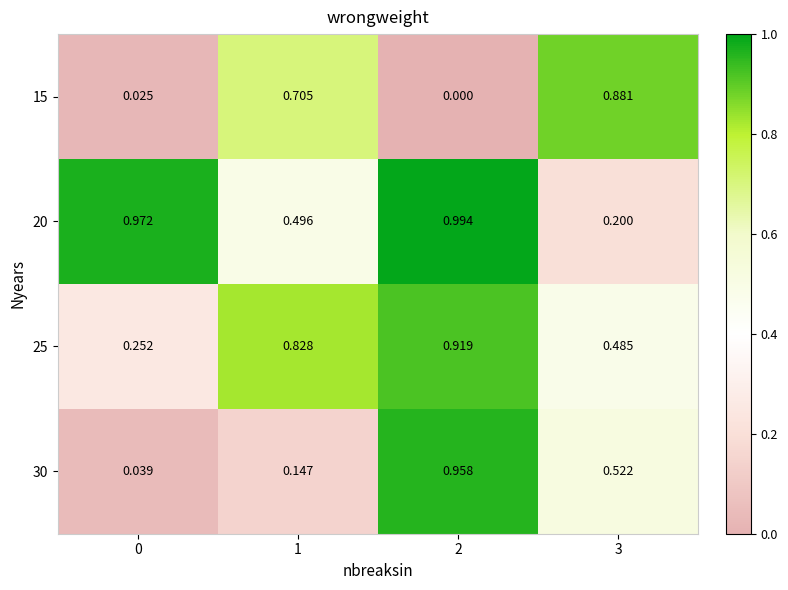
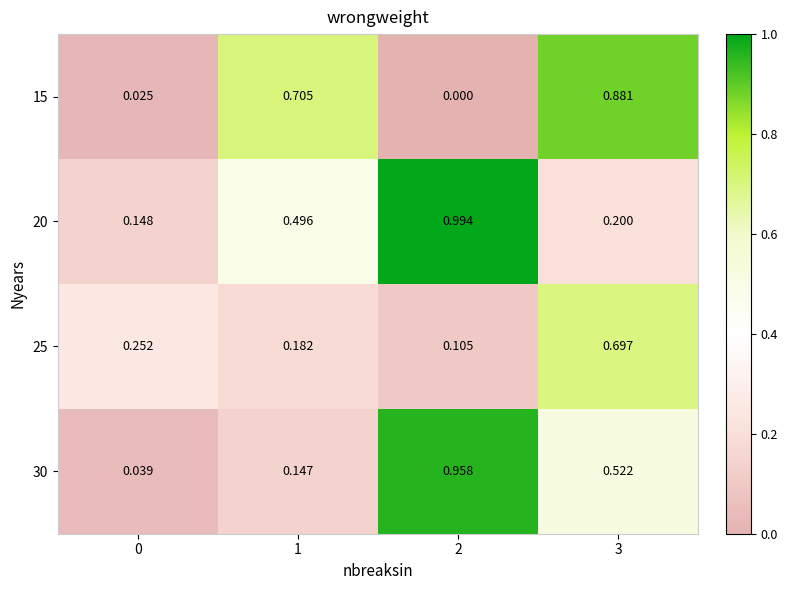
  {
    "15": {
      "0": 0.025,
      "1": 0.705,
      "2": 0.000,
      "3": 0.881
    },
    "20": {
-     "0": 0.972,
+     "0": 0.148,
      "1": 0.496,
      "2": 0.994,
      "3": 0.200
    },
    "25": {
      "0": 0.252,
-     "1": 0.828,
-     "2": 0.919,
-     "3": 0.485
+     "1": 0.182,
+     "2": 0.105,
+     "3": 0.697
    },
    "30": {
      "0": 0.039,
      "1": 0.147,
      "2": 0.958,
      "3": 0.522
    }
  }
